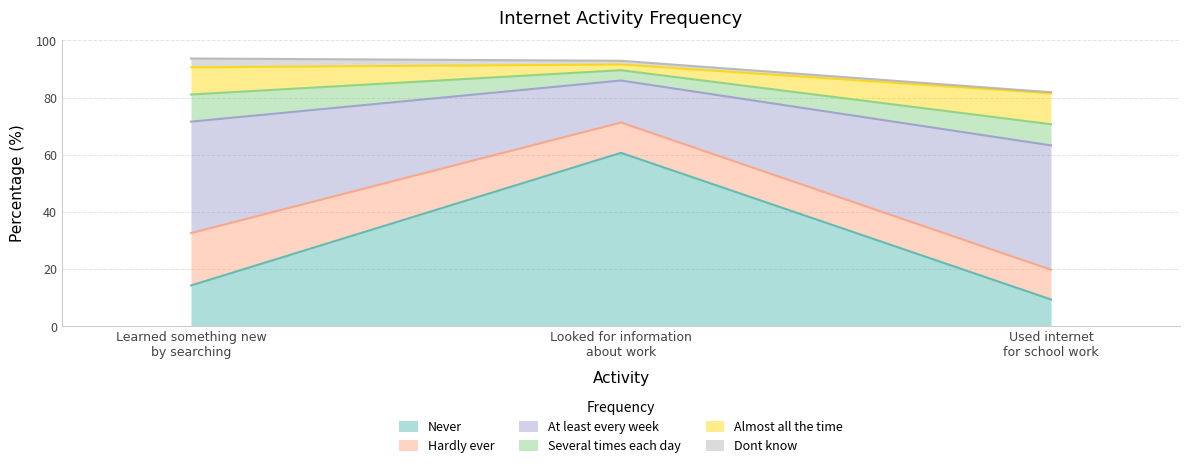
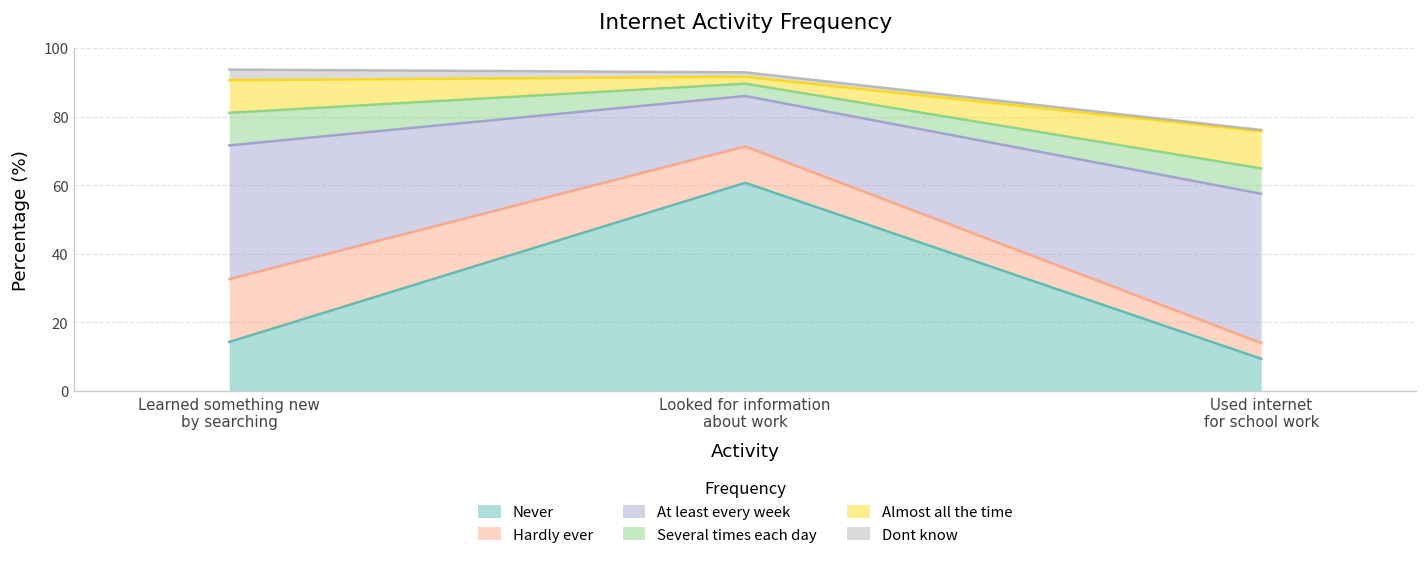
  {
    "Hardly ever": {
      "Learned something new by searching": 18,
      "Looked for information about work": 11,
-     "Used internet for school work": 10
+     "Used internet for school work": 5
    },
    "Almost all the time": {
      "Learned something new by searching": 10,
      "Looked for information about work": 2
    }
  }
